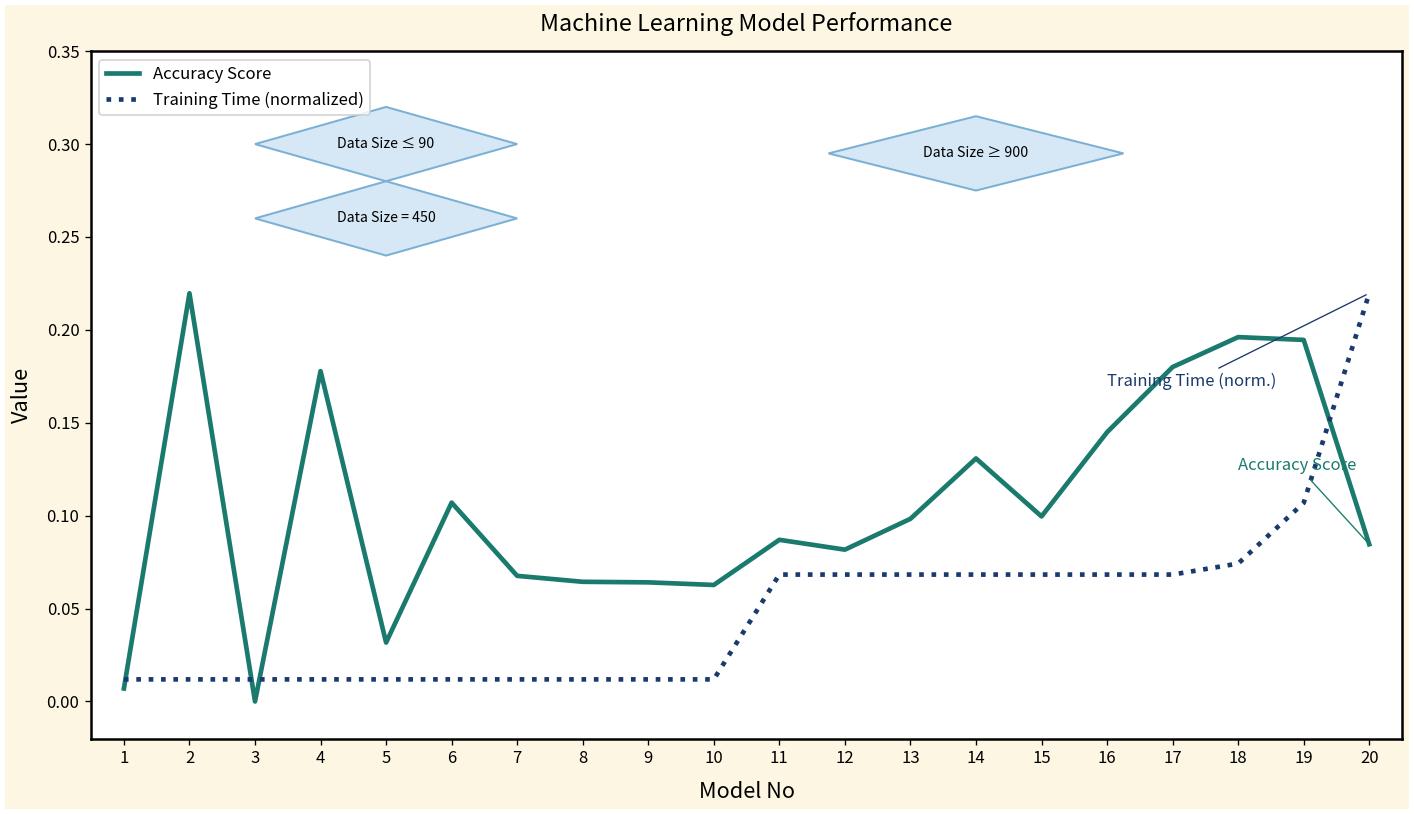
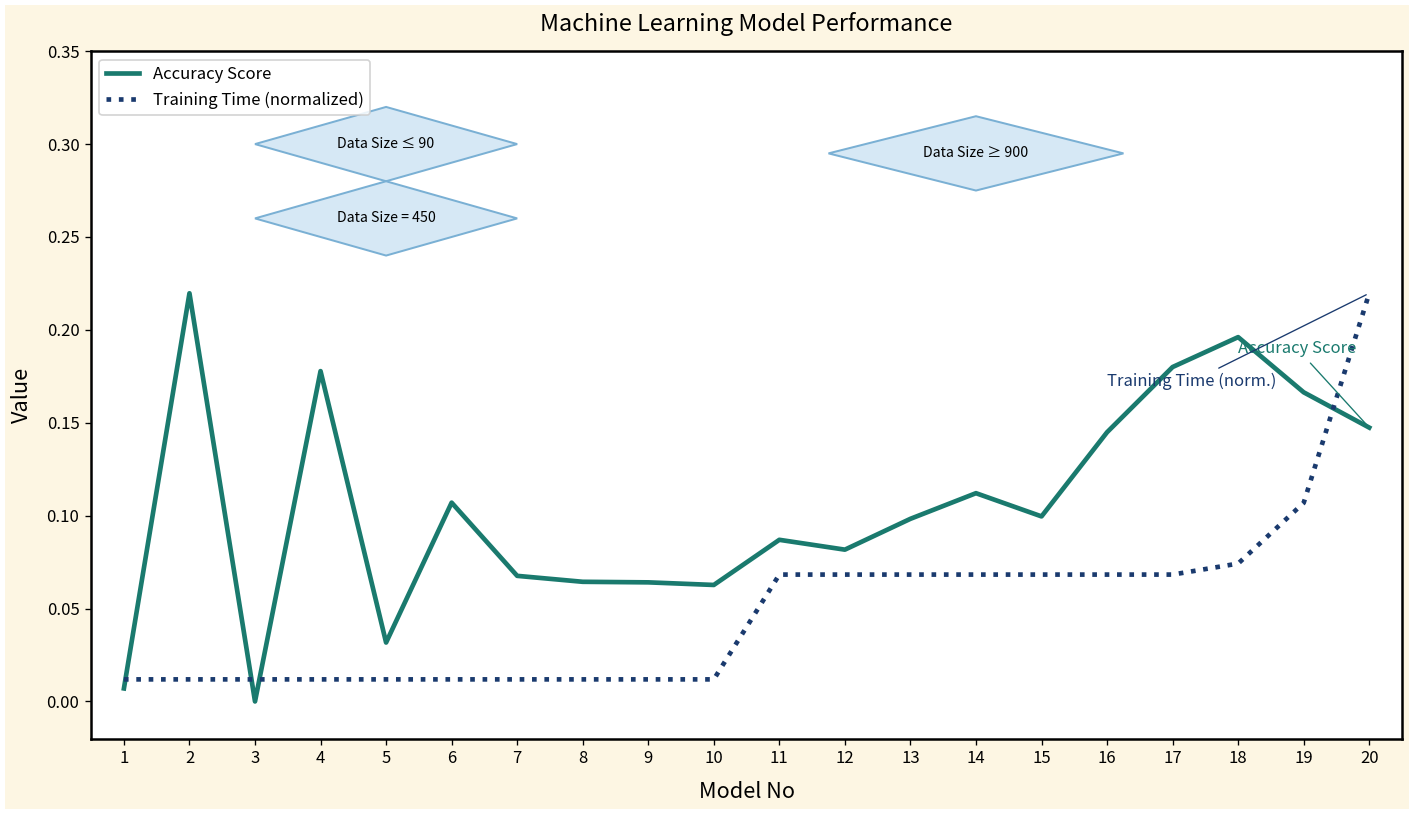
  {
    "Accuracy Score": {
      "1": 0.007,
      "2": 0.220,
      "3": 0.000,
      "4": 0.178,
      "5": 0.032,
      "6": 0.107,
      "7": 0.068,
      "8": 0.064,
      "9": 0.064,
      "10": 0.063,
      "11": 0.087,
      "12": 0.082,
      "13": 0.098,
-     "14": 0.131,
+     "14": 0.112,
      "15": 0.100,
      "16": 0.145,
      "17": 0.180,
      "18": 0.196,
-     "19": 0.195,
-     "20": 0.085
+     "19": 0.166,
+     "20": 0.147
    },
    "Training Time (normalized)": {
      "1": 0.012,
      "2": 0.012,
      "3": 0.012,
      "4": 0.012,
      "5": 0.012,
      "6": 0.012,
      "7": 0.012,
      "8": 0.012,
      "9": 0.012,
      "10": 0.012,
      "11": 0.068,
      "12": 0.068,
      "13": 0.068,
      "14": 0.068,
      "15": 0.068,
      "16": 0.068,
      "17": 0.068,
      "18": 0.074,
      "19": 0.107,
      "20": 0.220
    }
  }
